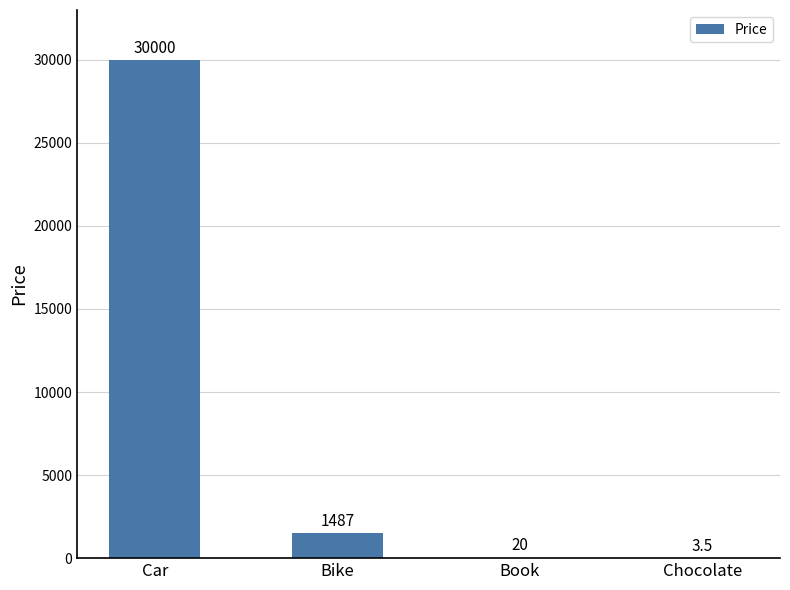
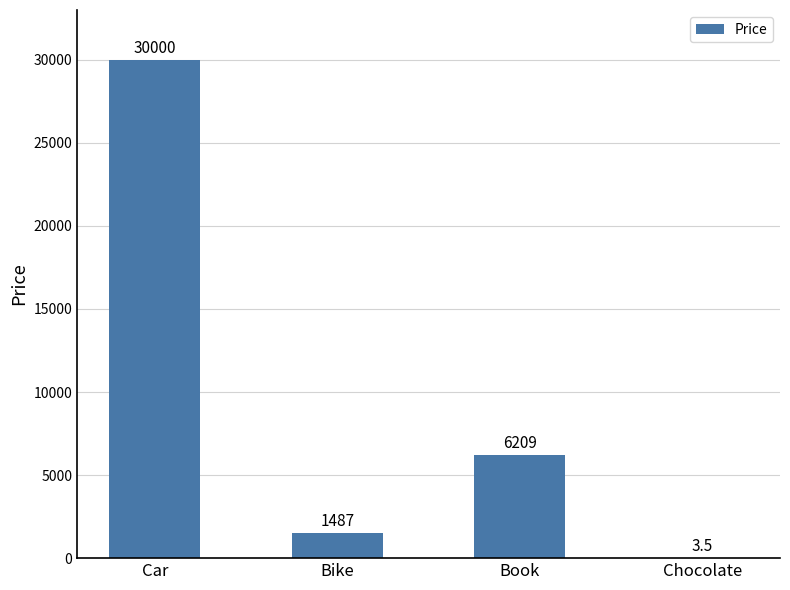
  {
    "Car": 30000,
    "Bike": 1487,
-   "Book": 20,
+   "Book": 6209,
    "Chocolate": 3.5
  }
